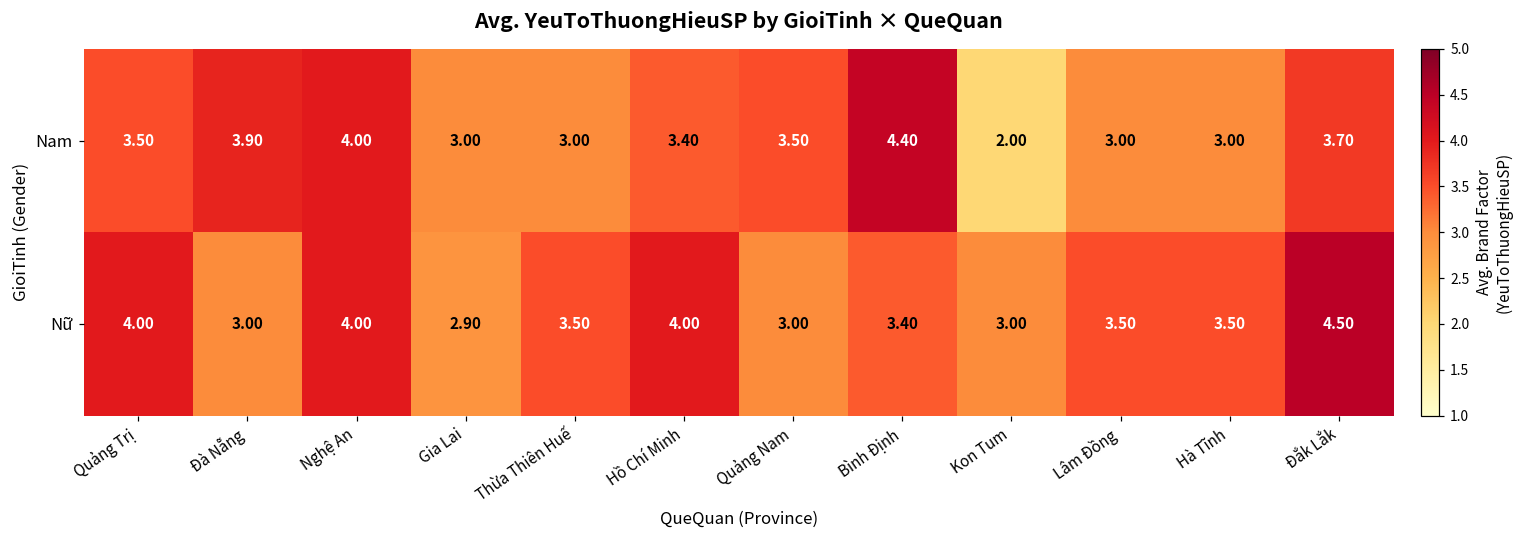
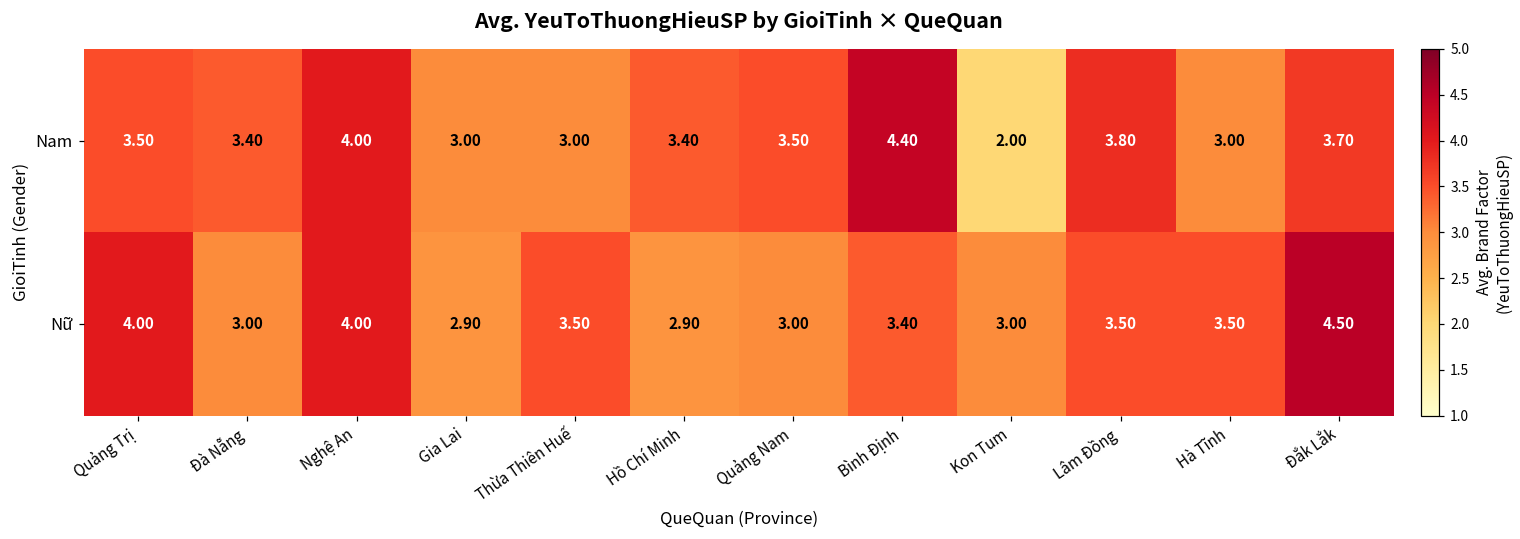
  {
    "Nam": {
      "Quảng Trị": 3.50,
-     "Đà Nẵng": 3.90,
+     "Đà Nẵng": 3.40,
      "Nghệ An": 4.00,
      "Gia Lai": 3.00,
      "Thừa Thiên Huế": 3.00,
      "Hồ Chí Minh": 3.40,
      "Quảng Nam": 3.50,
      "Bình Định": 4.40,
      "Kon Tum": 2.00,
-     "Lâm Đồng": 3.00,
+     "Lâm Đồng": 3.80,
      "Hà Tĩnh": 3.00,
      "Đắk Lắk": 3.70
    },
    "Nữ": {
      "Quảng Trị": 4.00,
      "Đà Nẵng": 3.00,
      "Nghệ An": 4.00,
      "Gia Lai": 2.90,
      "Thừa Thiên Huế": 3.50,
-     "Hồ Chí Minh": 4.00,
+     "Hồ Chí Minh": 2.90,
      "Quảng Nam": 3.00,
      "Bình Định": 3.40,
      "Kon Tum": 3.00,
      "Lâm Đồng": 3.50,
      "Hà Tĩnh": 3.50,
      "Đắk Lắk": 4.50
    }
  }
